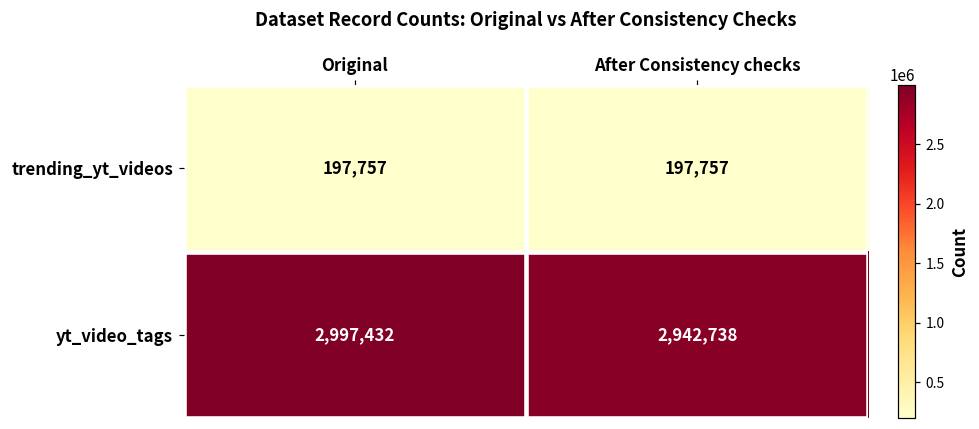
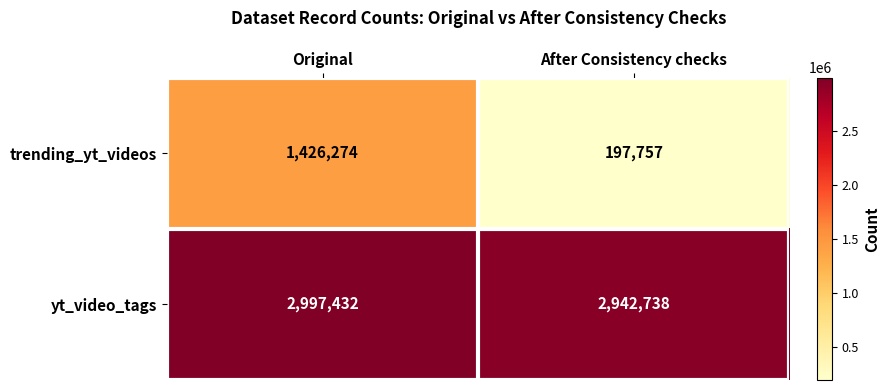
  {
    "trending_yt_videos": {
-     "Original": "197,757",
+     "Original": "1,426,274",
      "After Consistency checks": "197,757"
    },
    "yt_video_tags": {
      "Original": "2,997,432",
      "After Consistency checks": "2,942,738"
    }
  }
